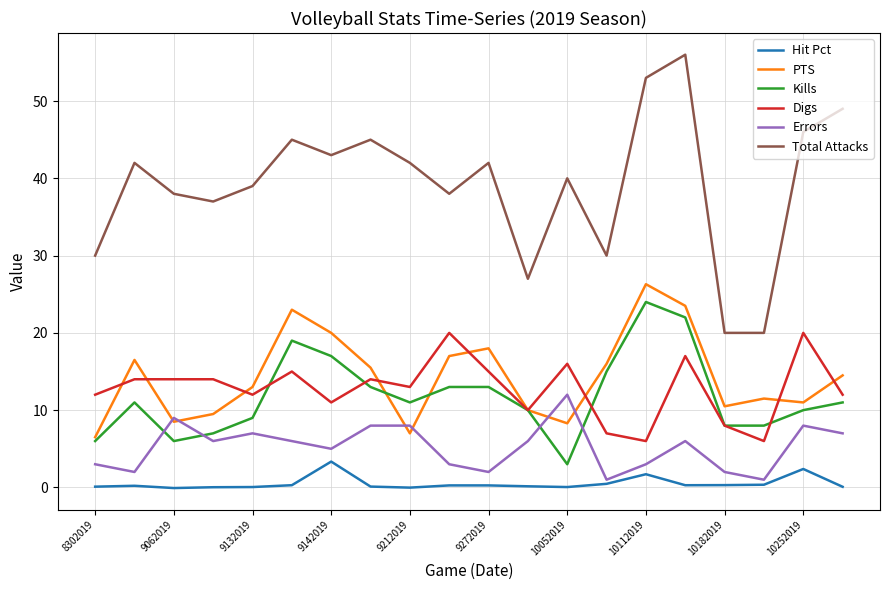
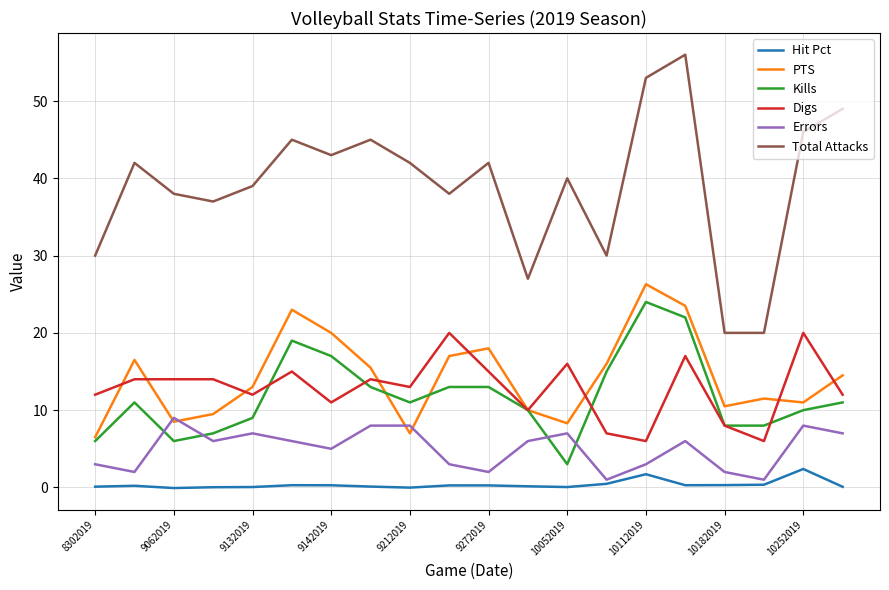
  {
    "Hit Pct": {
      "9062019": 0,
-     "9142019": 3,
+     "9142019": 0,
      "9212019": 0,
      "9272019": 0,
      "10052019": 0,
      "10112019": 2,
      "10182019": 0,
      "10252019": 2
    },
    "PTS": {
      "9062019": 9,
      "9142019": 20,
      "9212019": 7,
      "9272019": 18,
      "10052019": 8,
      "10112019": 26,
      "10182019": 11,
      "10252019": 11
    },
    "Kills": {
      "9062019": 6,
      "9142019": 17,
      "9212019": 11,
      "9272019": 13,
      "10052019": 3,
      "10112019": 24,
      "10252019": 10
    },
    "Digs": {
      "9062019": 14,
      "9142019": 11,
      "9212019": 13,
      "9272019": 15,
      "10052019": 16,
      "10112019": 6,
      "10252019": 20
    },
    "Errors": {
      "9062019": 9,
      "9142019": 5,
      "9212019": 8,
      "9272019": 2,
-     "10052019": 12,
+     "10052019": 7,
      "10112019": 3,
      "10182019": 2,
      "10252019": 8
    },
    "Total Attacks": {
      "9062019": 38,
      "9142019": 43,
      "9212019": 42,
      "9272019": 42,
      "10052019": 40,
      "10112019": 53,
      "10182019": 20
    }
  }
